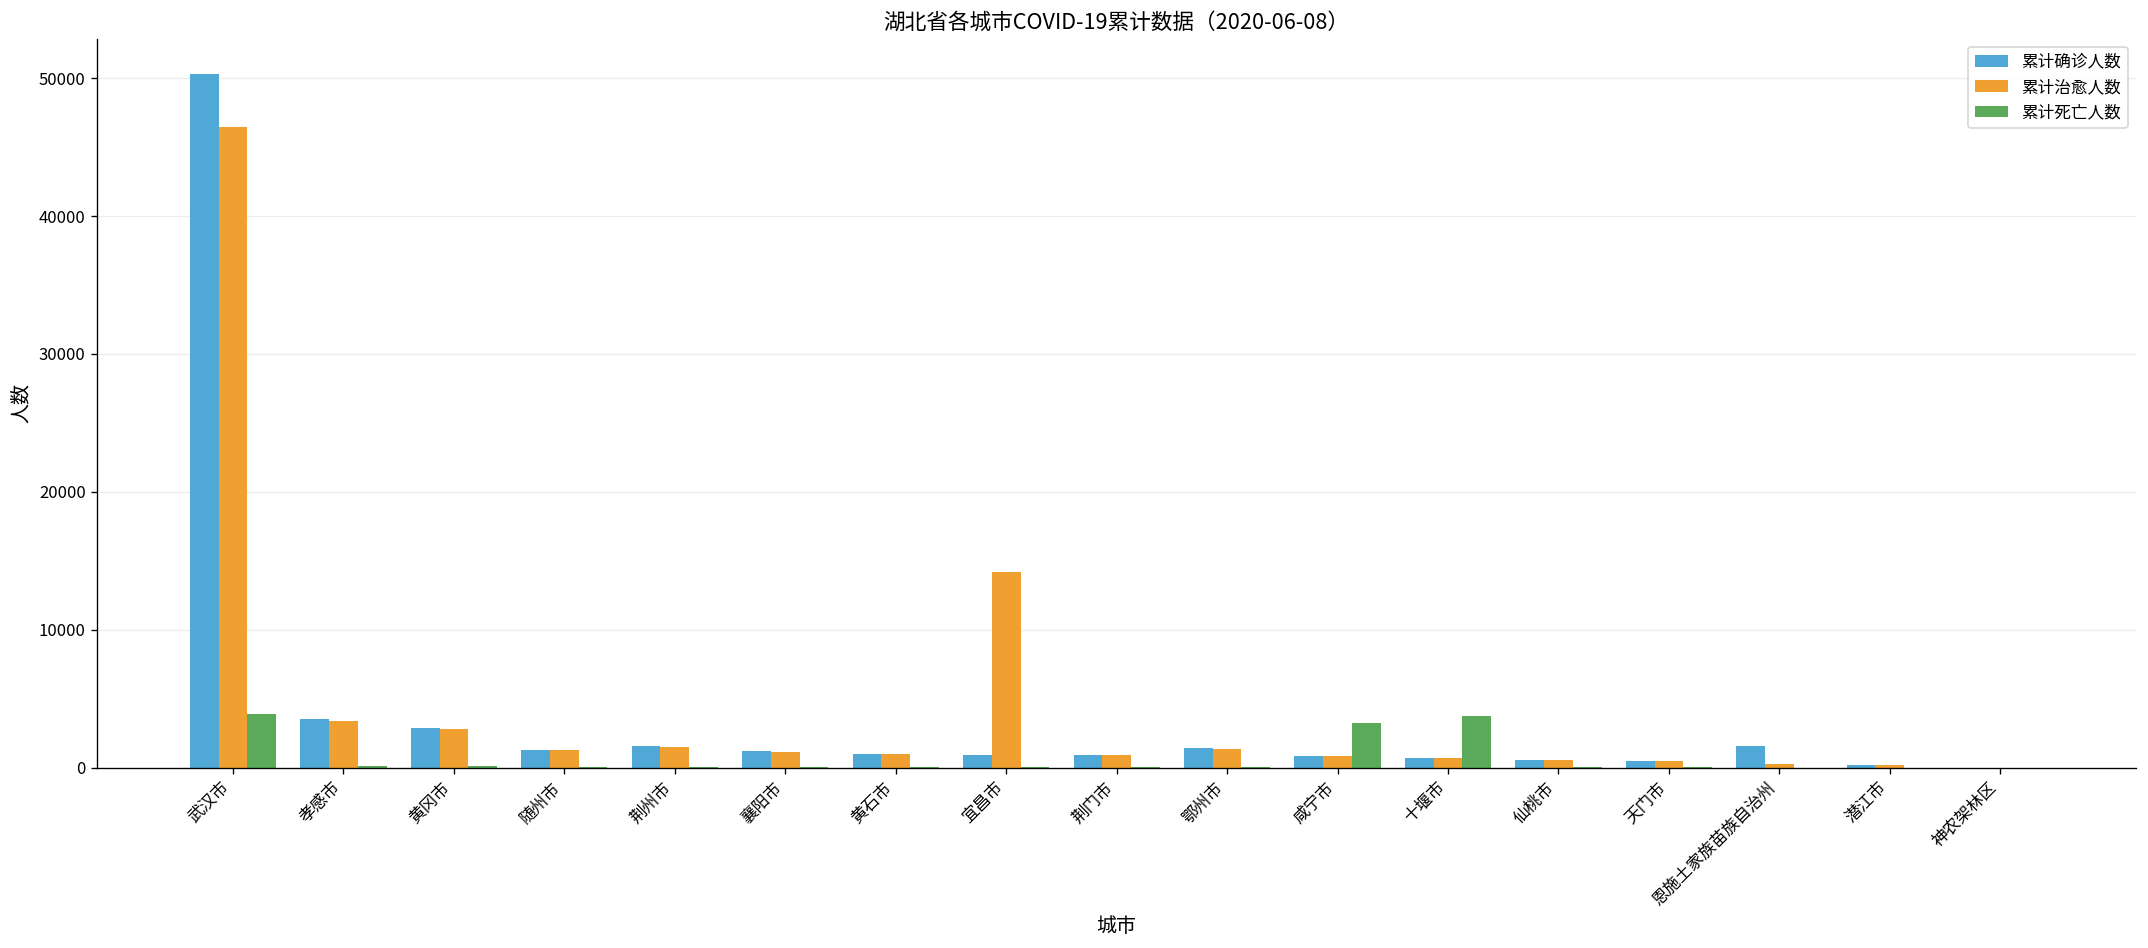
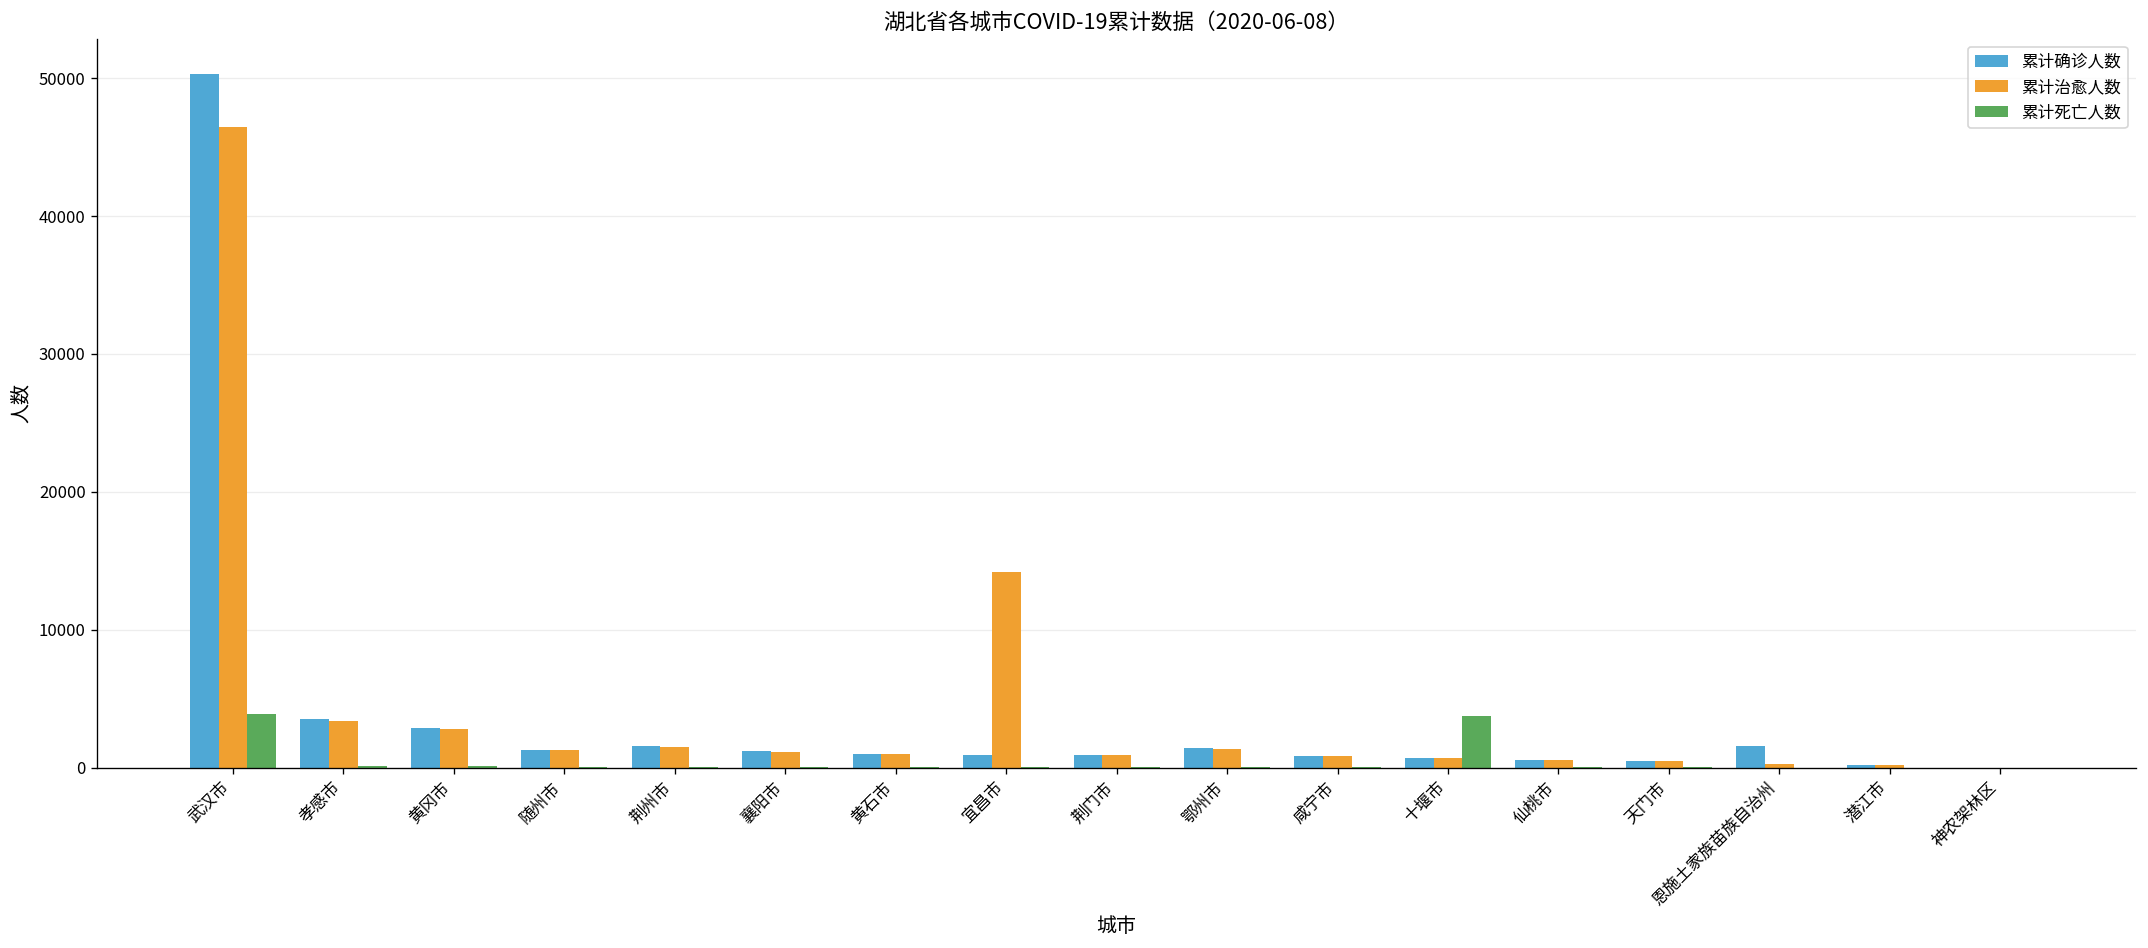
  {
    "累计确诊人数": {
      "武汉市": 50300,
      "孝感市": 3500,
      "黄冈市": 2900,
      "随州市": 1300,
      "荆州市": 1600,
      "襄阳市": 1200,
      "黄石市": 1000,
      "宜昌市": 900,
      "荆门市": 900,
      "鄂州市": 1400,
      "咸宁市": 800,
      "十堰市": 700,
      "仙桃市": 600,
      "天门市": 500,
      "恩施土家族苗族自治州": 1600
    },
    "累计治愈人数": {
      "武汉市": 46500,
      "孝感市": 3400,
      "黄冈市": 2800,
      "随州市": 1300,
      "荆州市": 1500,
      "襄阳市": 1100,
      "黄石市": 1000,
      "宜昌市": 14200,
      "荆门市": 900,
      "鄂州市": 1300,
      "咸宁市": 800,
      "十堰市": 700,
      "仙桃市": 600,
      "天门市": 500,
      "恩施土家族苗族自治州": 200
    },
    "累计死亡人数": {
      "武汉市": 3900,
-     "咸宁市": 3200,
+     "咸宁市": 0,
      "十堰市": 3700,
      "神农架林区": 0
    }
  }
